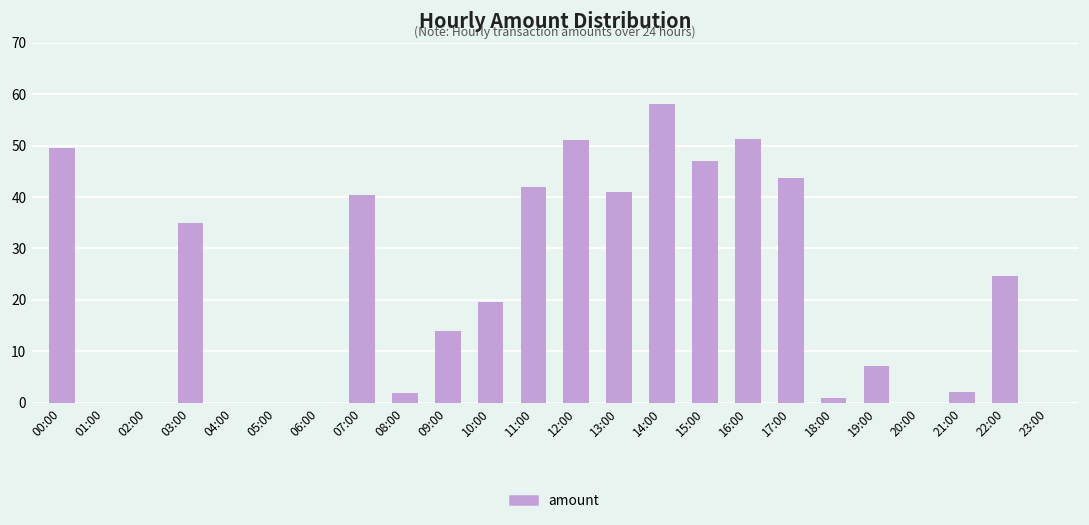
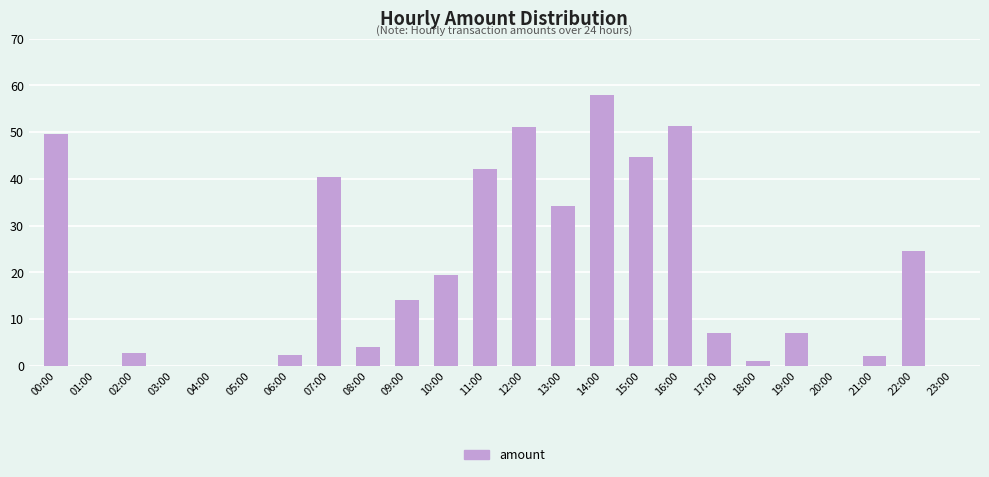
  {
    "00:00": 50,
    "01:00": 0,
-   "02:00": 0,
-   "03:00": 35,
+   "02:00": 3,
+   "03:00": 0,
    "04:00": 0,
    "05:00": 0,
-   "06:00": 0,
+   "06:00": 2,
    "07:00": 40,
-   "08:00": 2,
+   "08:00": 4,
    "09:00": 14,
    "10:00": 20,
    "11:00": 42,
    "12:00": 51,
-   "13:00": 41,
+   "13:00": 34,
    "14:00": 58,
-   "15:00": 47,
+   "15:00": 45,
    "16:00": 51,
-   "17:00": 44,
+   "17:00": 7,
    "18:00": 1,
    "19:00": 7,
    "20:00": 0,
    "21:00": 2,
    "22:00": 25,
    "23:00": 0
  }
